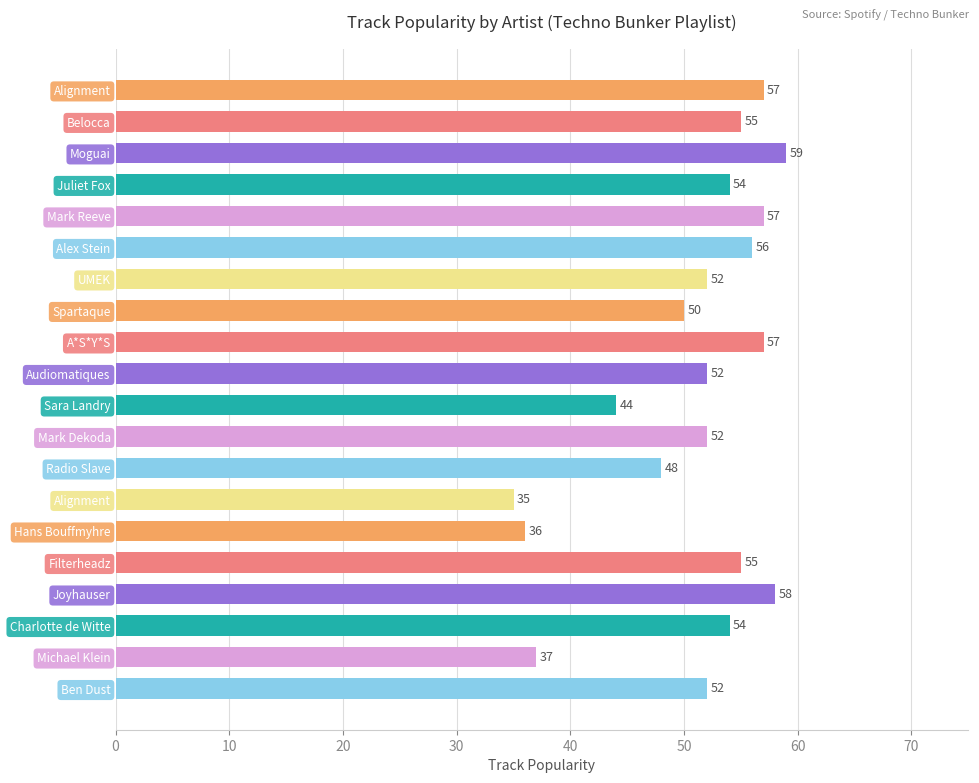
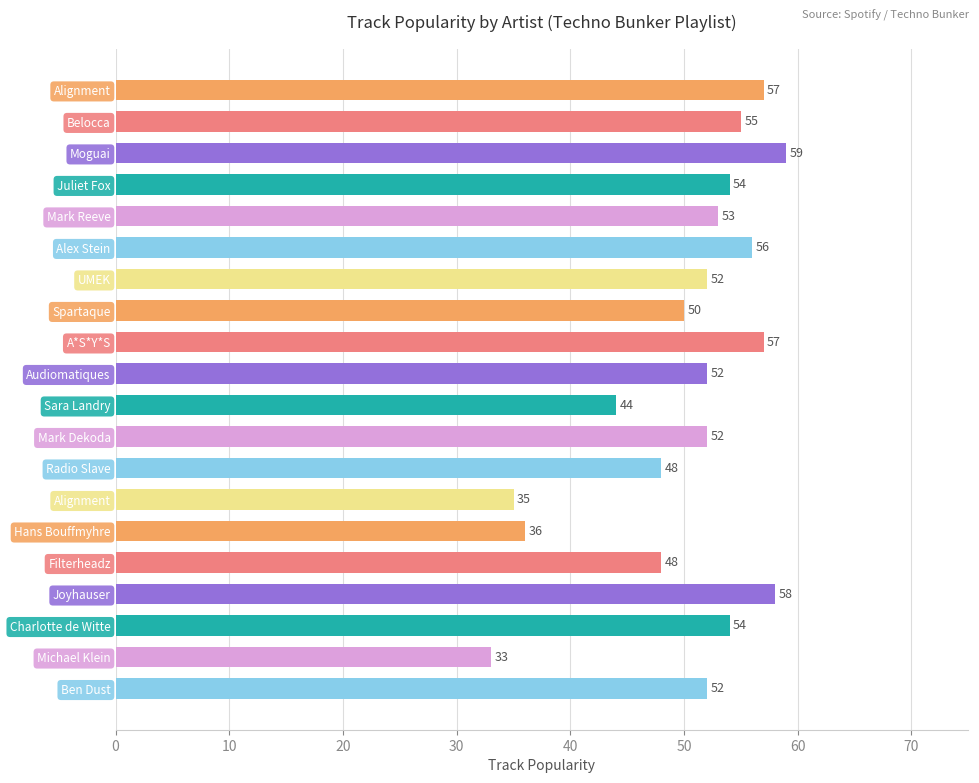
  {
    "Belocca": 55,
    "Moguai": 59,
    "Juliet Fox": 54,
-   "Mark Reeve": 57,
+   "Mark Reeve": 53,
    "Alex Stein": 56,
    "UMEK": 52,
    "Spartaque": 50,
    "A*S*Y*S": 57,
    "Audiomatiques": 52,
    "Sara Landry": 44,
    "Mark Dekoda": 52,
    "Radio Slave": 48,
    "Hans Bouffmyhre": 36,
-   "Filterheadz": 55,
+   "Filterheadz": 48,
    "Joyhauser": 58,
    "Charlotte de Witte": 54,
-   "Michael Klein": 37,
+   "Michael Klein": 33,
    "Ben Dust": 52
  }
